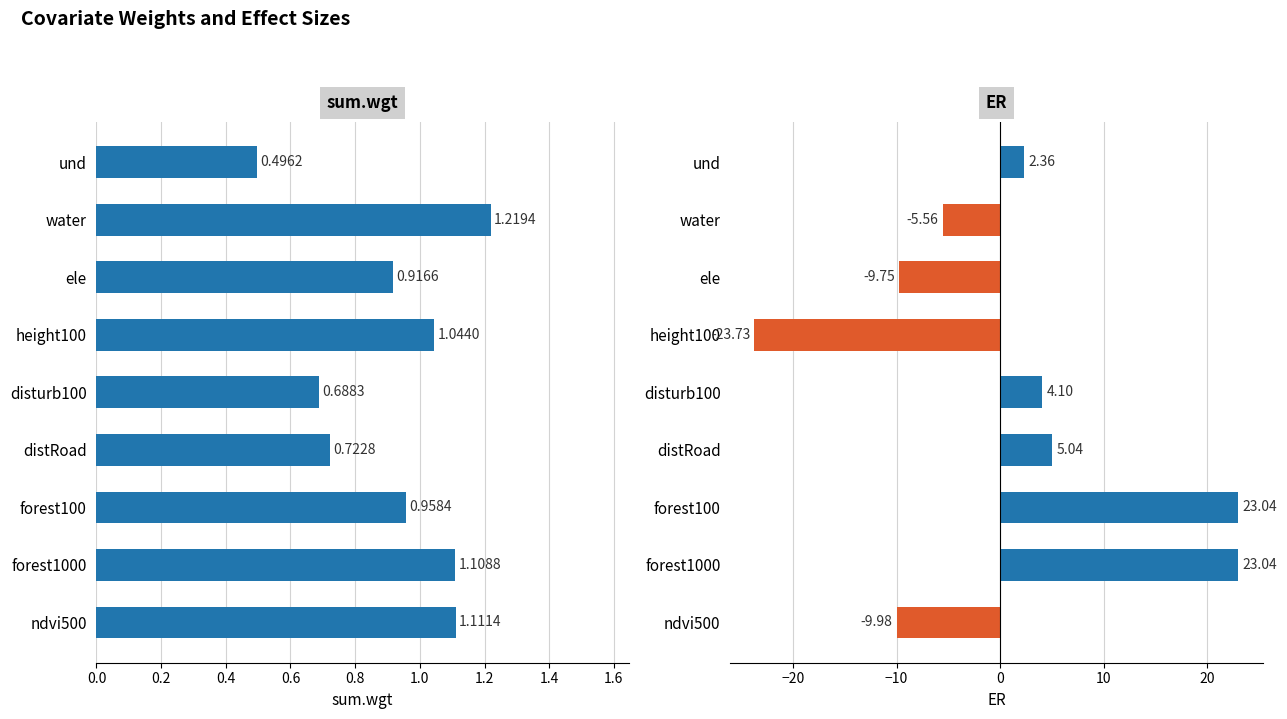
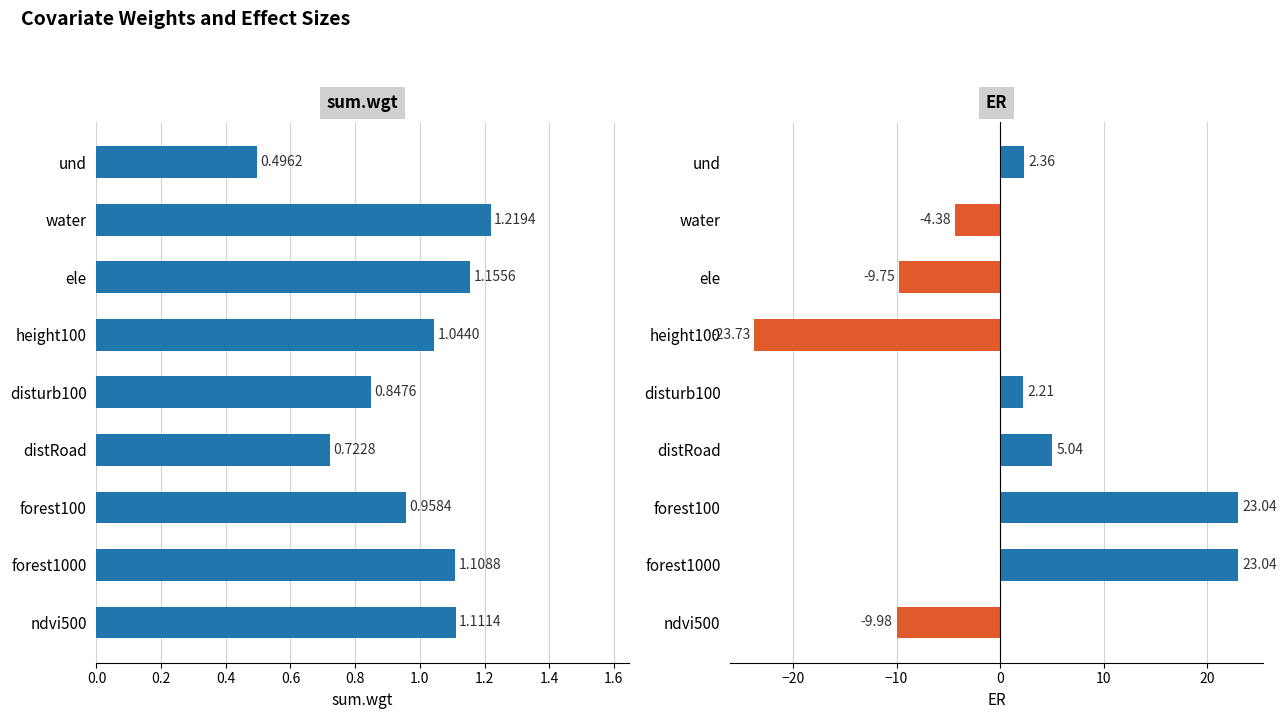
  {
    "sum.wgt": {
      "und": 0.4962,
      "water": 1.2194,
-     "ele": 0.9166,
+     "ele": 1.1556,
      "height100": 1.0440,
-     "disturb100": 0.6883,
+     "disturb100": 0.8476,
      "distRoad": 0.7228,
      "forest100": 0.9584,
      "forest1000": 1.1088,
      "ndvi500": 1.1114
    },
    "ER": {
      "und": 2.36,
-     "water": -5.56,
+     "water": -4.38,
      "ele": -9.75,
      "height100": -23.73,
-     "disturb100": 4.10,
+     "disturb100": 2.21,
      "distRoad": 5.04,
      "forest100": 23.04,
      "forest1000": 23.04,
      "ndvi500": -9.98
    }
  }
